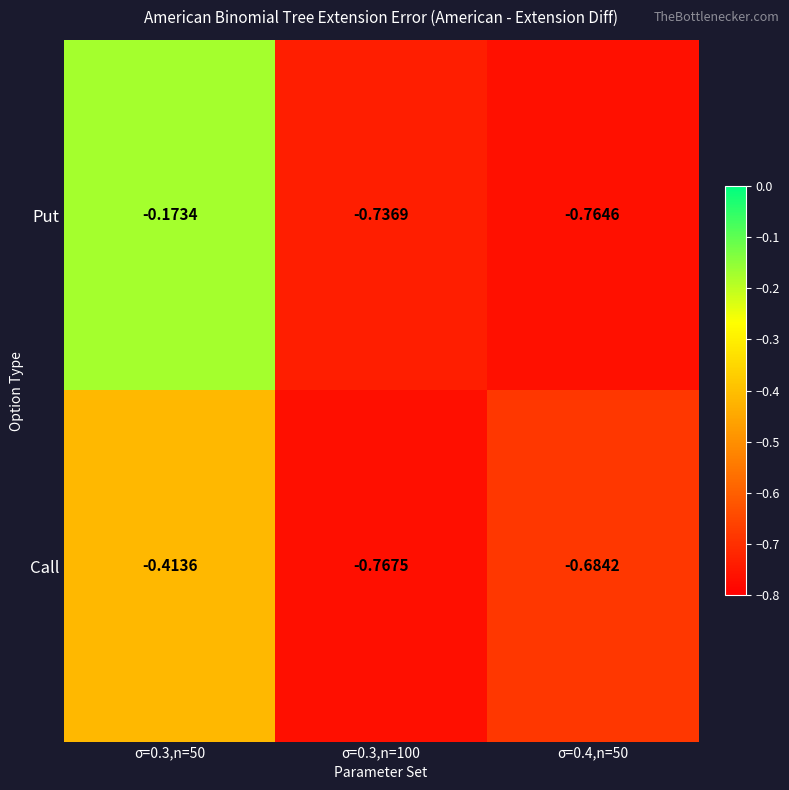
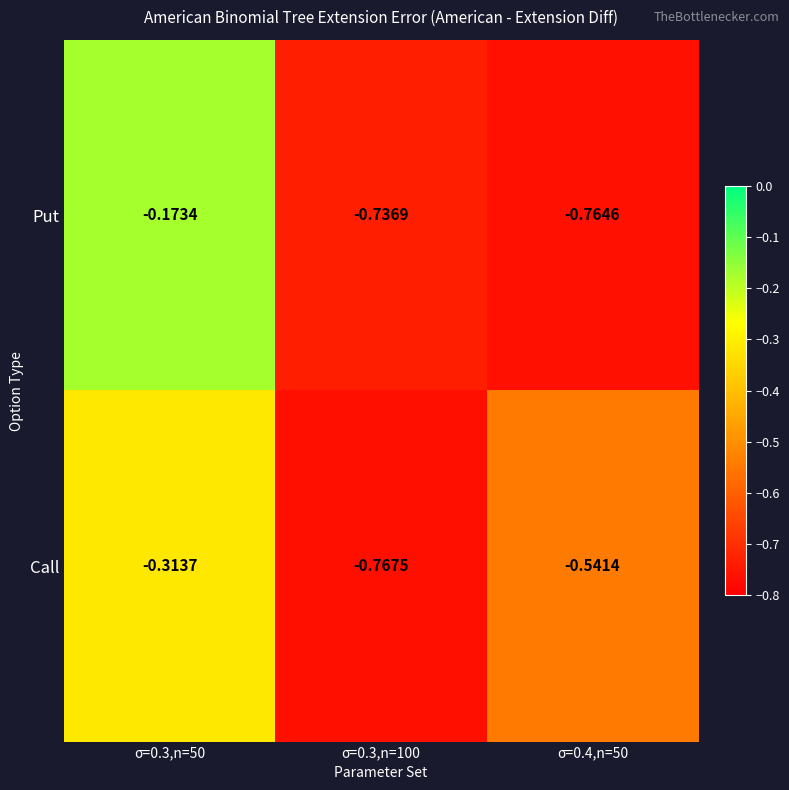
  {
    "Put": {
      "σ=0.3,n=50": -0.1734,
      "σ=0.3,n=100": -0.7369,
      "σ=0.4,n=50": -0.7646
    },
    "Call": {
-     "σ=0.3,n=50": -0.4136,
+     "σ=0.3,n=50": -0.3137,
      "σ=0.3,n=100": -0.7675,
-     "σ=0.4,n=50": -0.6842
+     "σ=0.4,n=50": -0.5414
    }
  }
